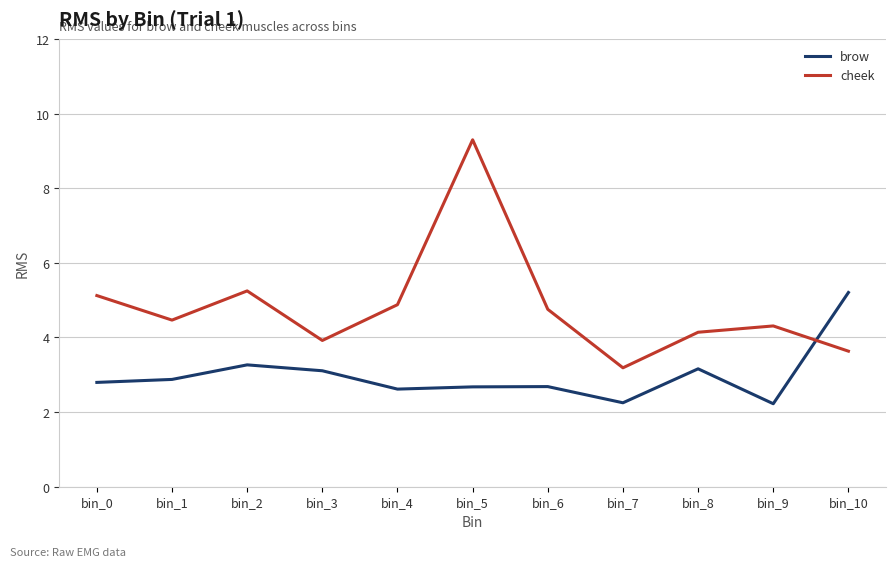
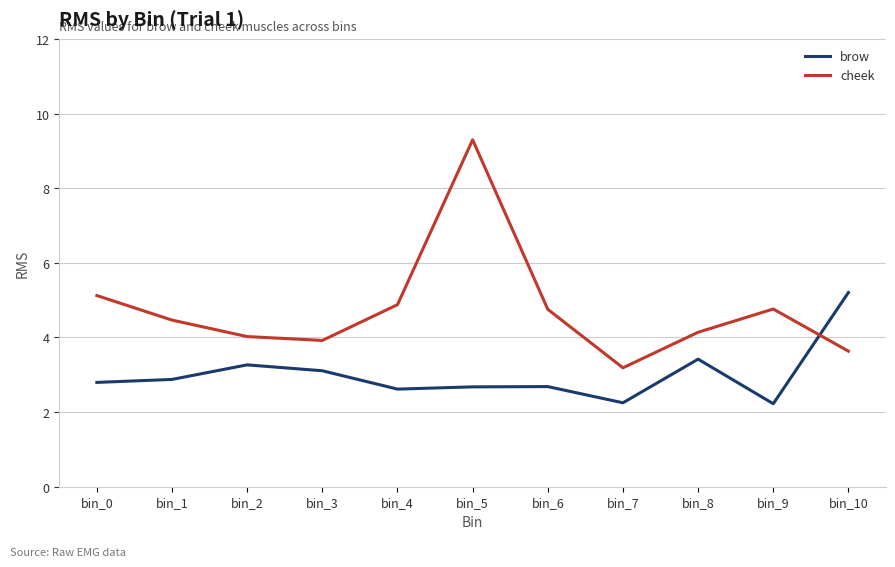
  {
    "brow": {
      "bin_0": 2.8,
      "bin_1": 2.9,
      "bin_2": 3.3,
      "bin_3": 3.1,
      "bin_4": 2.6,
      "bin_5": 2.7,
      "bin_6": 2.7,
      "bin_7": 2.2,
-     "bin_8": 3.2,
+     "bin_8": 3.4,
      "bin_9": 2.2,
      "bin_10": 5.2
    },
    "cheek": {
      "bin_0": 5.1,
      "bin_1": 4.5,
-     "bin_2": 5.2,
+     "bin_2": 4.0,
      "bin_3": 3.9,
      "bin_4": 4.9,
      "bin_5": 9.3,
      "bin_6": 4.8,
      "bin_7": 3.2,
      "bin_8": 4.1,
-     "bin_9": 4.3,
+     "bin_9": 4.8,
      "bin_10": 3.6
    }
  }
